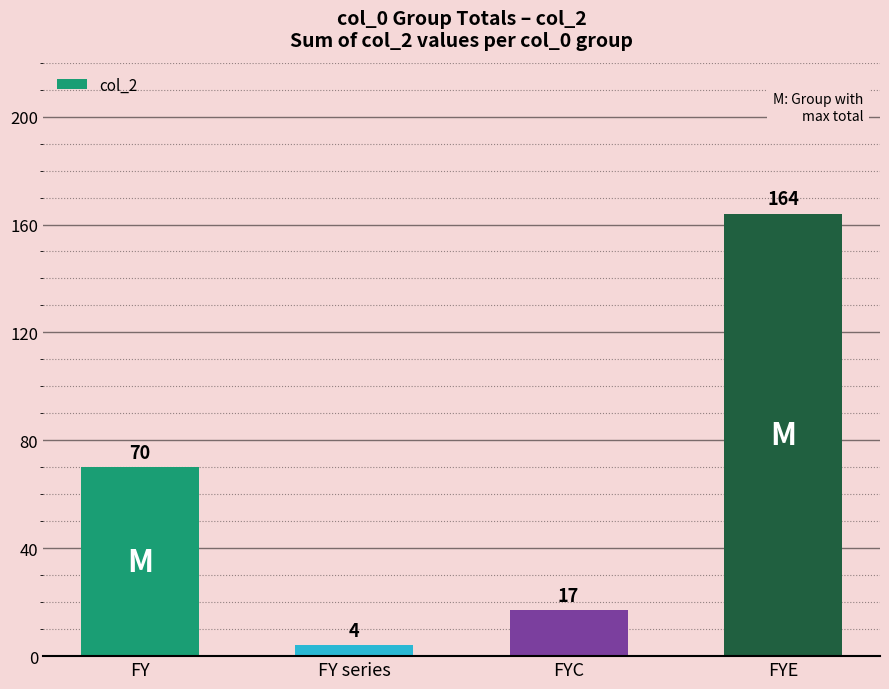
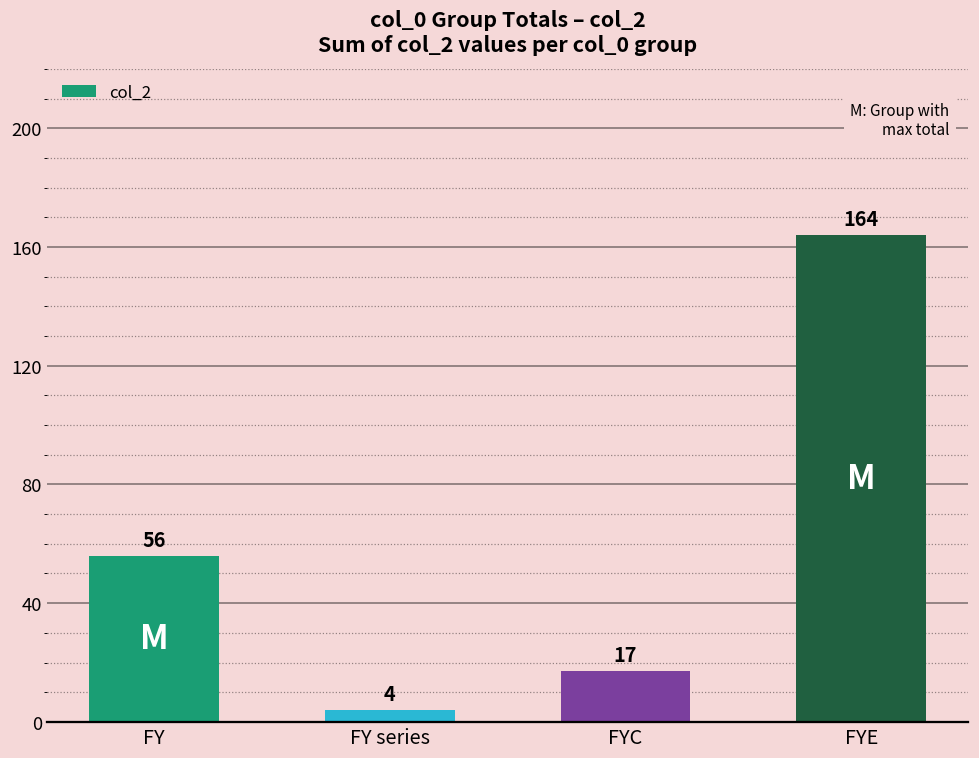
  {
-   "FY": 70,
+   "FY": 56,
    "FY series": 4,
    "FYC": 17,
    "FYE": 164
  }
